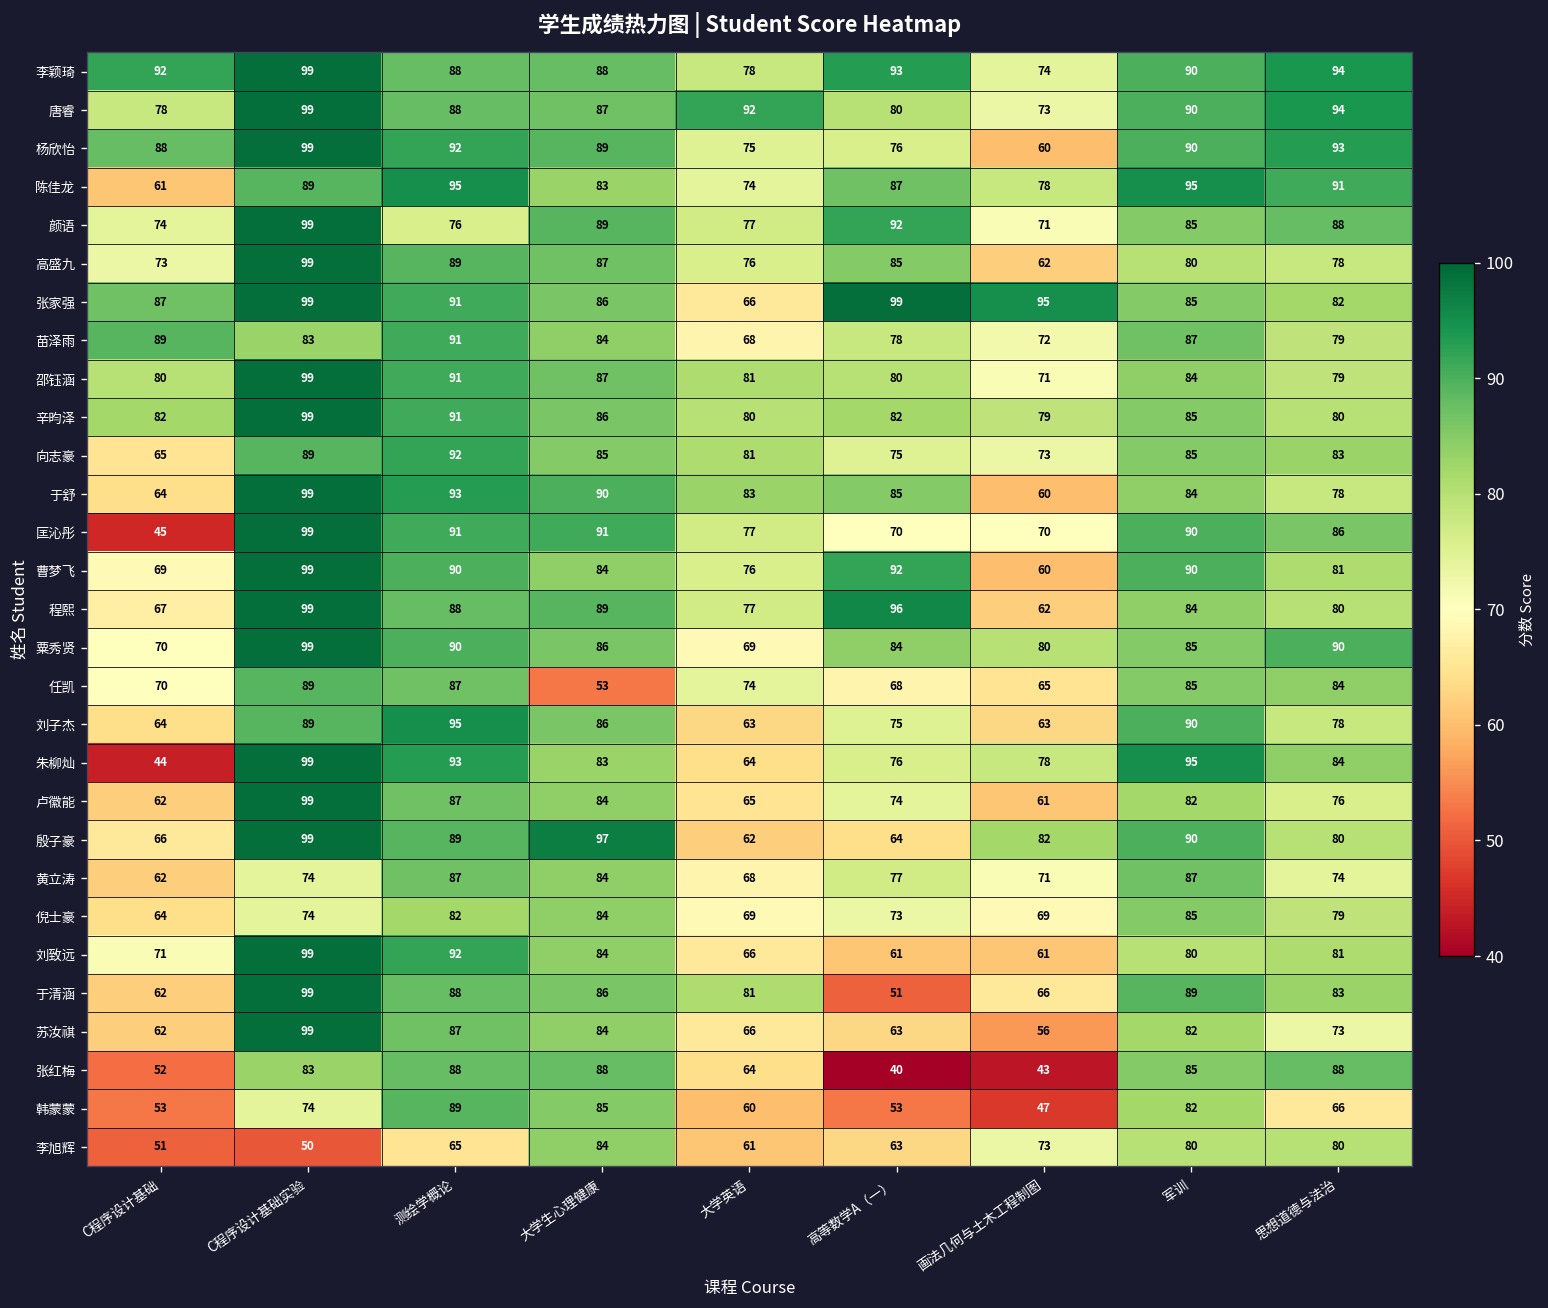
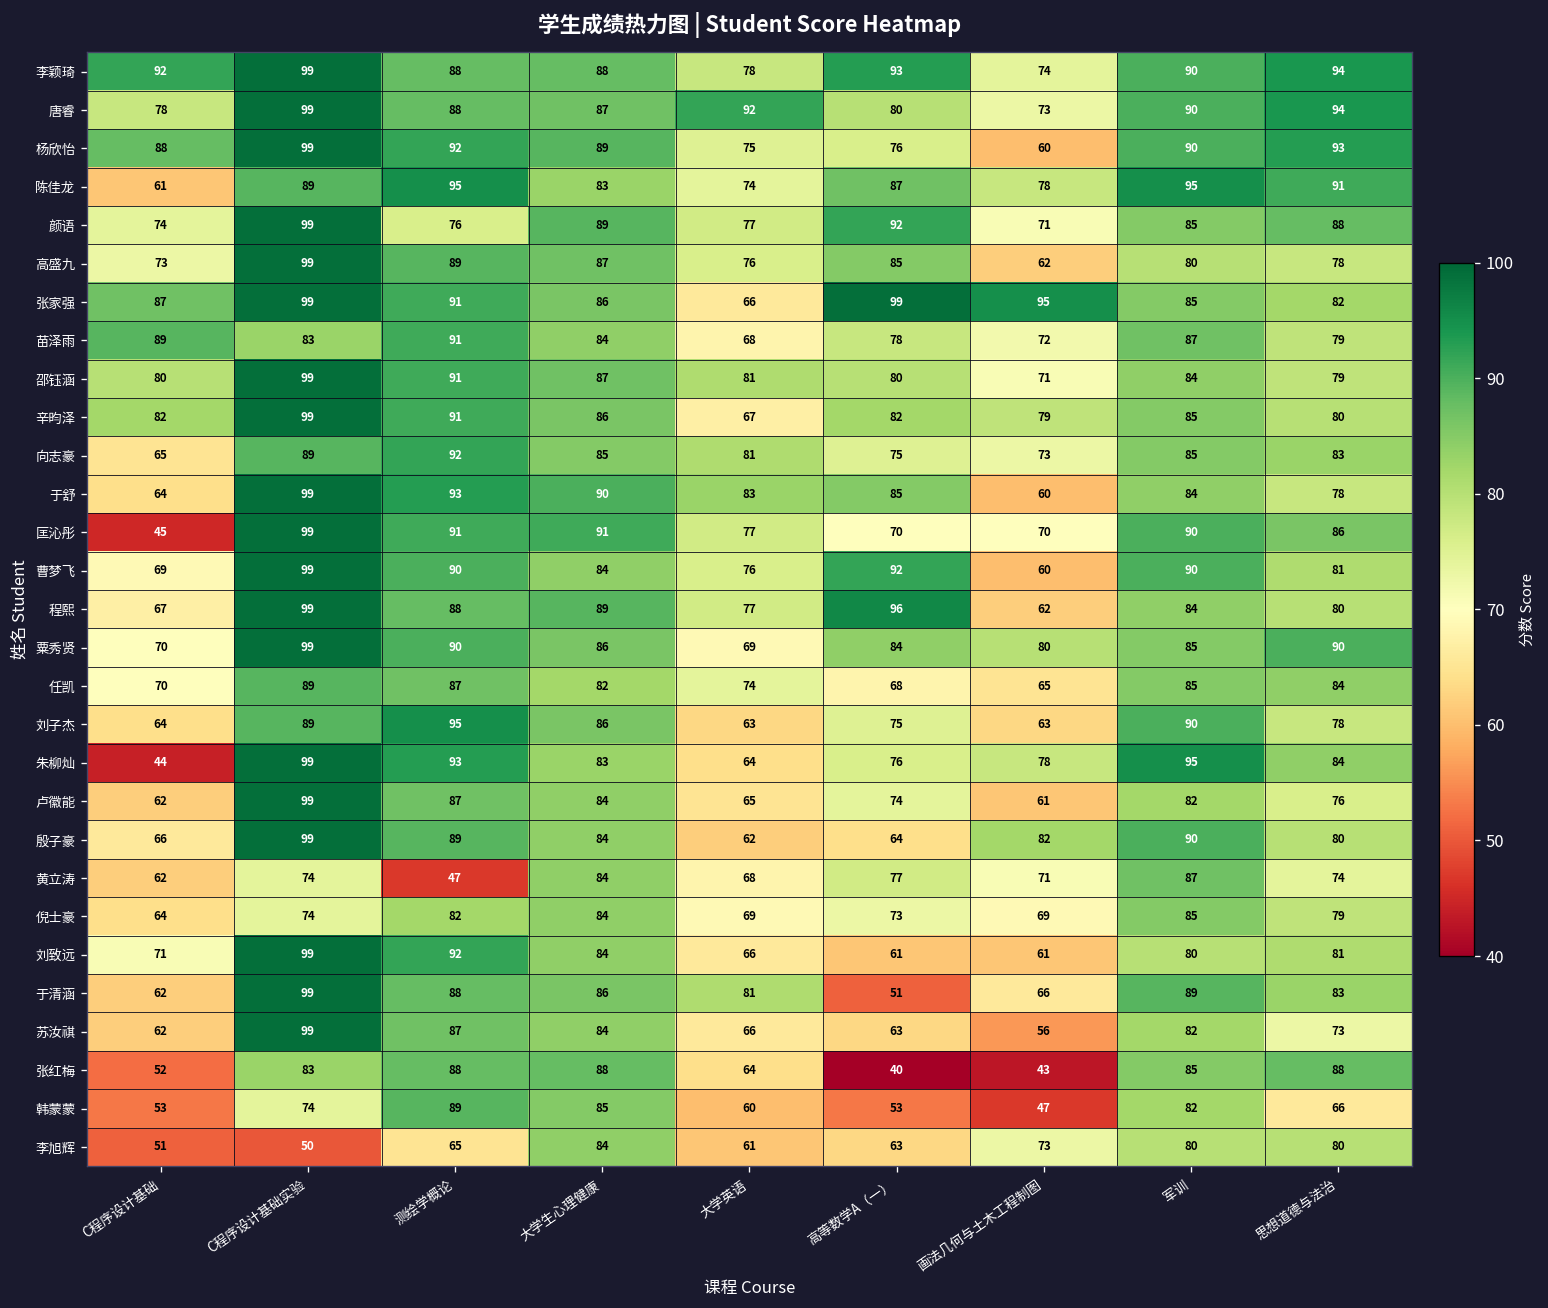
  {
    "辛昀泽": {
      "C程序设计基础": 82,
      "C程序设计基础实验": 99,
      "测绘学概论": 91,
      "大学生心理健康": 86,
-     "大学英语": 80,
+     "大学英语": 67,
      "高等数学A（一）": 82,
      "画法几何与土木工程制图": 79,
      "军训": 85,
      "思想道德与法治": 80
    },
    "任凯": {
      "C程序设计基础": 70,
      "C程序设计基础实验": 89,
      "测绘学概论": 87,
-     "大学生心理健康": 53,
+     "大学生心理健康": 82,
      "大学英语": 74,
      "高等数学A（一）": 68,
      "画法几何与土木工程制图": 65,
      "军训": 85,
      "思想道德与法治": 84
    },
    "殷子豪": {
      "C程序设计基础": 66,
      "C程序设计基础实验": 99,
      "测绘学概论": 89,
-     "大学生心理健康": 97,
+     "大学生心理健康": 84,
      "大学英语": 62,
      "高等数学A（一）": 64,
      "画法几何与土木工程制图": 82,
      "军训": 90,
      "思想道德与法治": 80
    },
    "黄立涛": {
      "C程序设计基础": 62,
      "C程序设计基础实验": 74,
-     "测绘学概论": 87,
+     "测绘学概论": 47,
      "大学生心理健康": 84,
      "大学英语": 68,
      "高等数学A（一）": 77,
      "画法几何与土木工程制图": 71,
      "军训": 87,
      "思想道德与法治": 74
    }
  }
